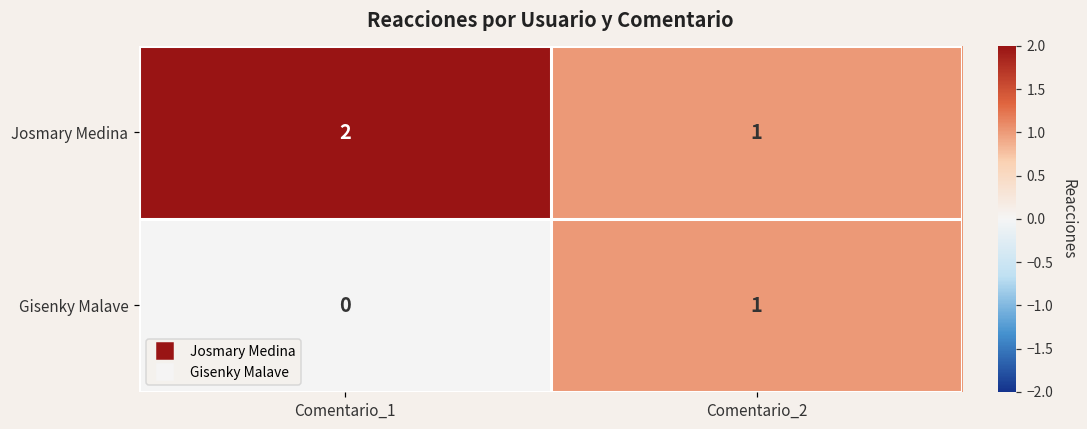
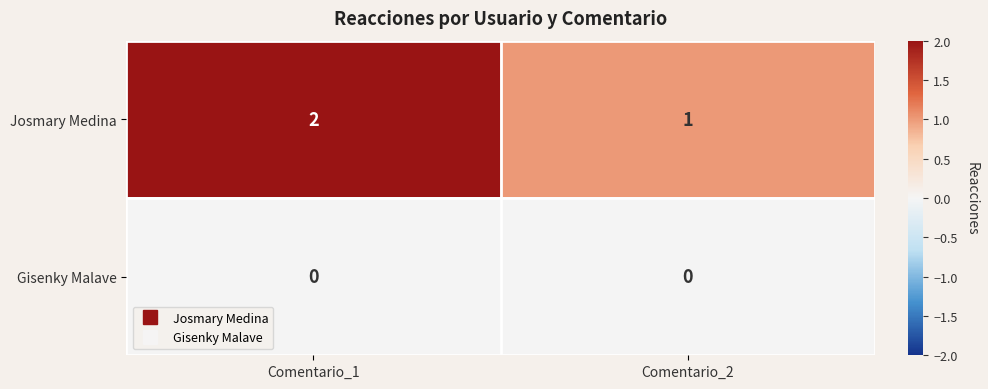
  {
    "Josmary Medina": {
      "Comentario_1": 2,
      "Comentario_2": 1
    },
    "Gisenky Malave": {
      "Comentario_1": 0,
-     "Comentario_2": 1
+     "Comentario_2": 0
    }
  }
